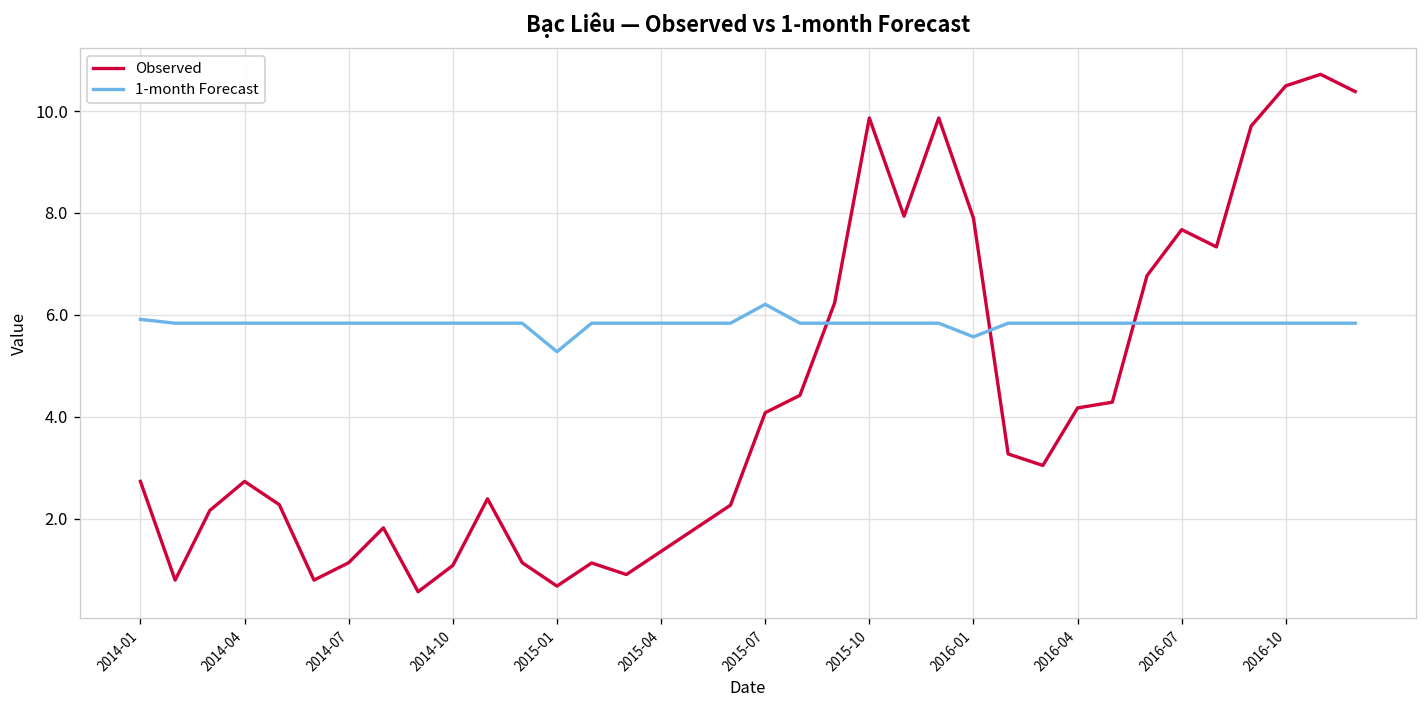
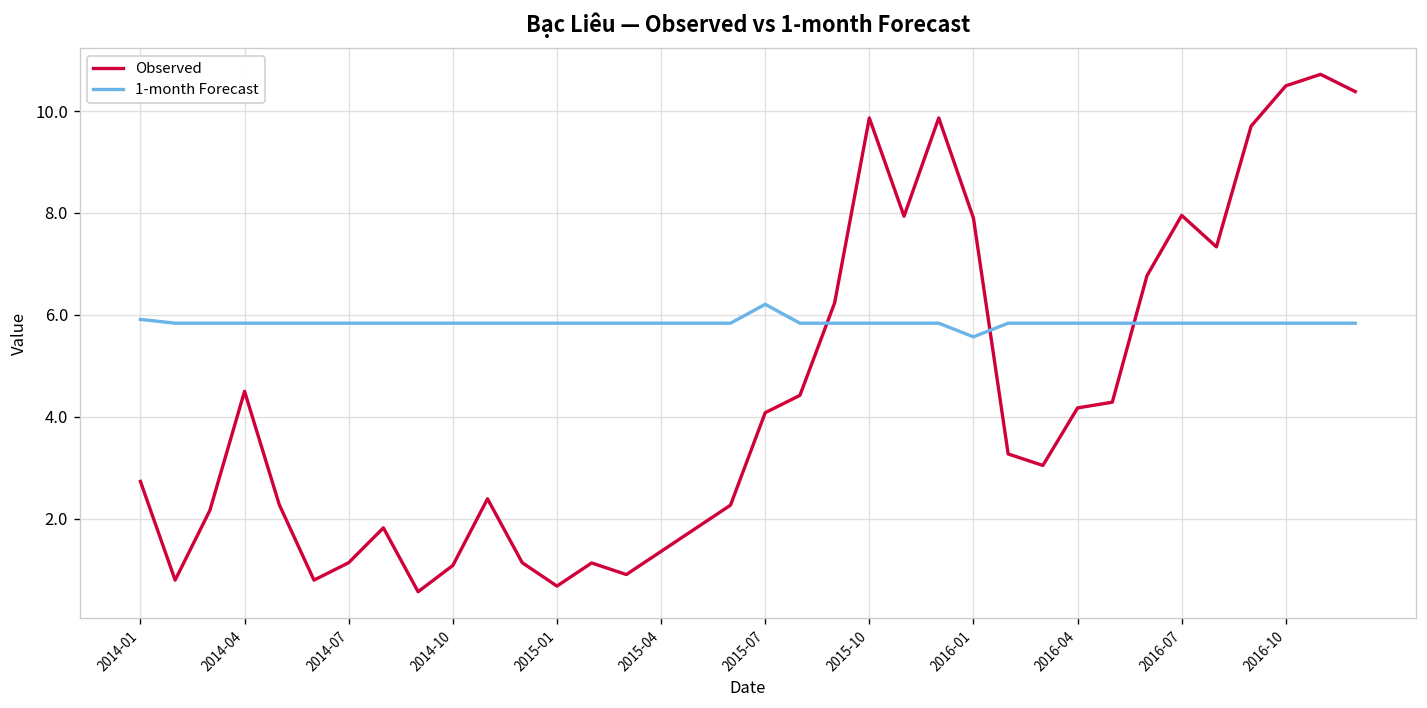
  {
    "Observed": {
      "2014-01": 2.7,
-     "2014-04": 2.7,
+     "2014-04": 4.5,
      "2014-07": 1.1,
      "2014-10": 1.1,
      "2015-01": 0.7,
      "2015-04": 1.4,
      "2015-07": 4.1,
      "2015-10": 9.9,
      "2016-01": 7.9,
      "2016-04": 4.2,
-     "2016-07": 7.7,
+     "2016-07": 8.0,
      "2016-10": 10.5
    },
    "1-month Forecast": {
      "2014-01": 5.9,
      "2014-04": 5.8,
      "2014-07": 5.8,
      "2014-10": 5.8,
-     "2015-01": 5.3,
+     "2015-01": 5.8,
      "2015-04": 5.8,
      "2015-07": 6.2,
      "2015-10": 5.8,
      "2016-01": 5.6,
      "2016-04": 5.8,
      "2016-07": 5.8,
      "2016-10": 5.8
    }
  }
